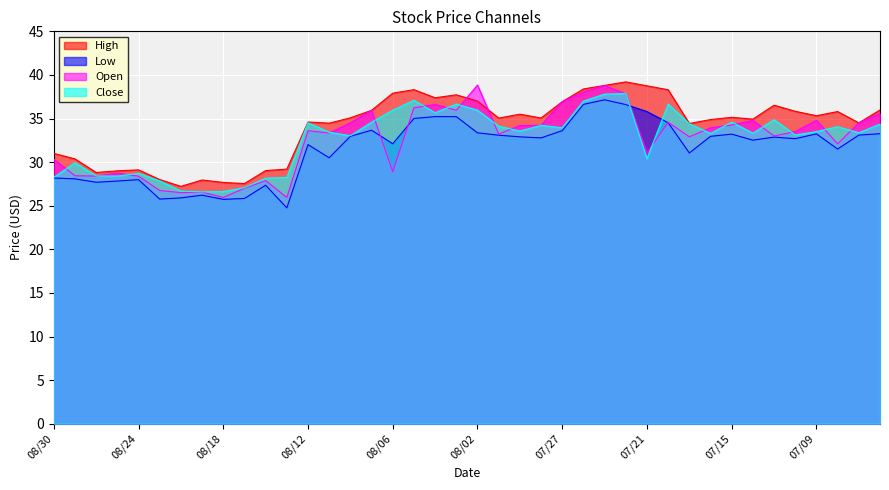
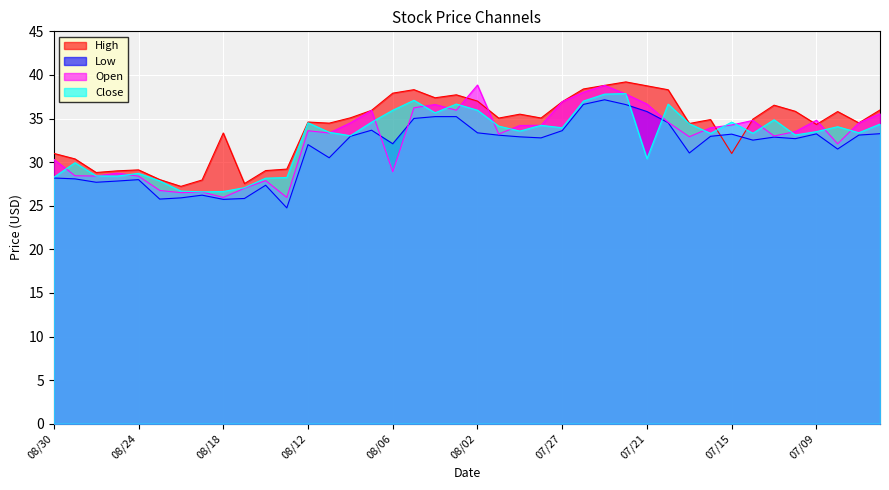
  {
    "High": {
      "08/30": 31,
      "08/24": 29,
-     "08/18": 28,
+     "08/18": 33,
      "08/06": 38,
      "08/02": 37,
      "07/21": 39,
-     "07/15": 35,
-     "07/09": 35
+     "07/15": 31,
+     "07/09": 34
    },
    "Low": {
      "08/24": 28,
      "08/12": 32,
      "08/06": 32,
      "08/02": 33,
      "07/27": 34,
      "07/21": 36,
      "07/15": 33
    },
    "Open": {
      "08/30": 30,
      "08/24": 28,
      "08/12": 34,
      "08/06": 29,
      "08/02": 39,
-     "07/21": 31,
+     "07/21": 37,
      "07/15": 34,
      "07/09": 35
    },
    "Close": {
      "08/24": 29,
      "08/18": 27,
      "08/06": 36,
      "08/02": 36,
      "07/27": 34,
      "07/21": 30,
      "07/15": 35
    }
  }
